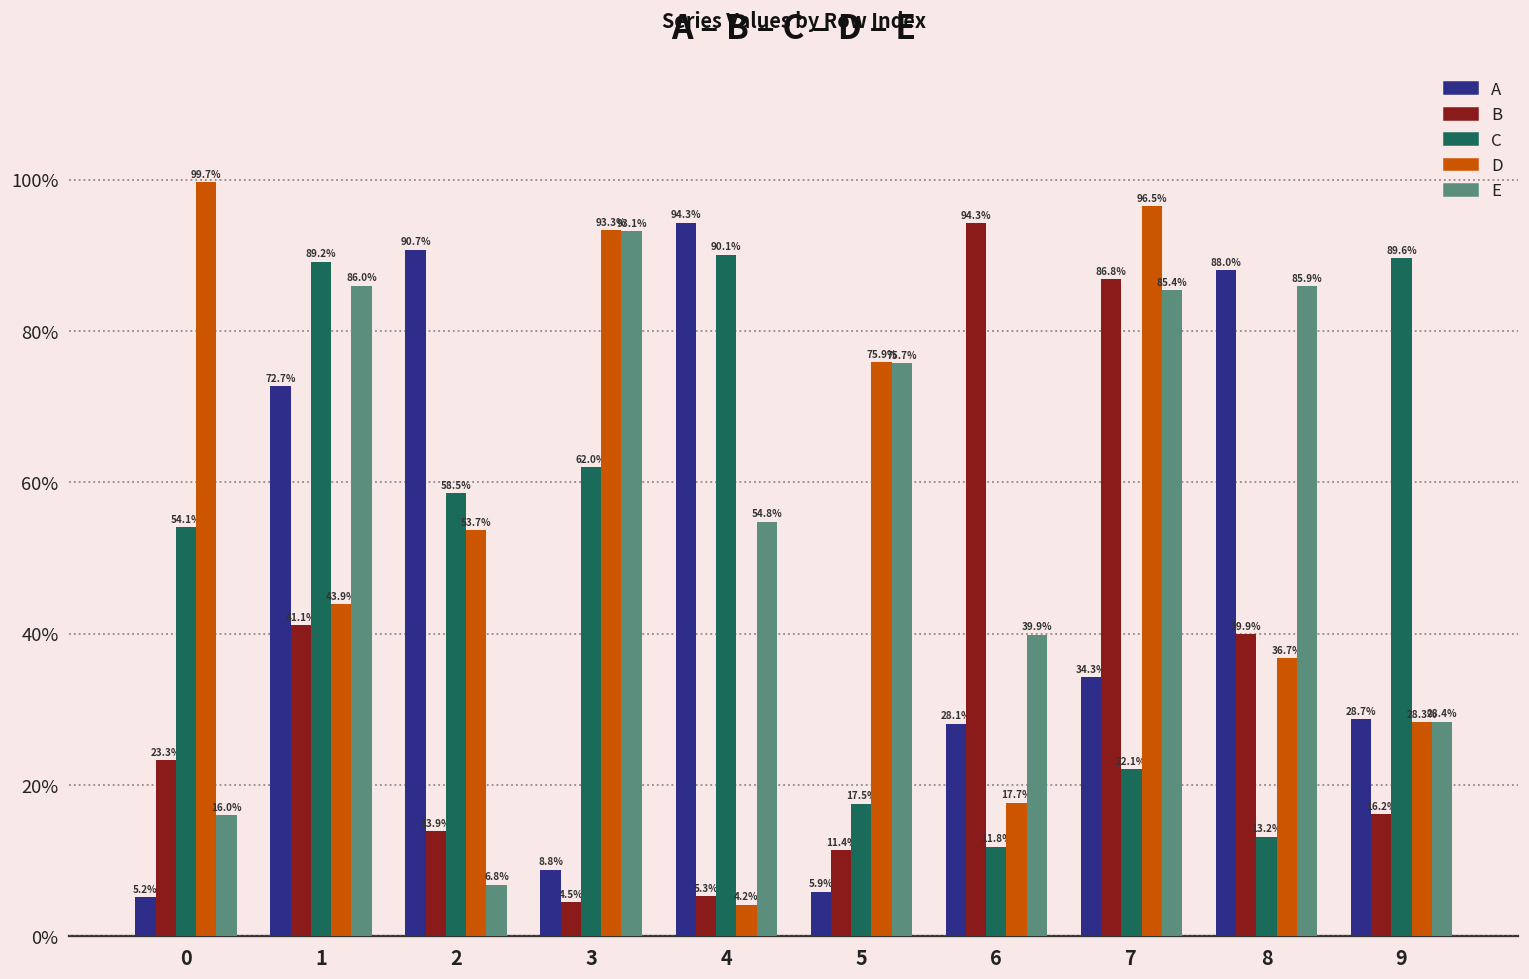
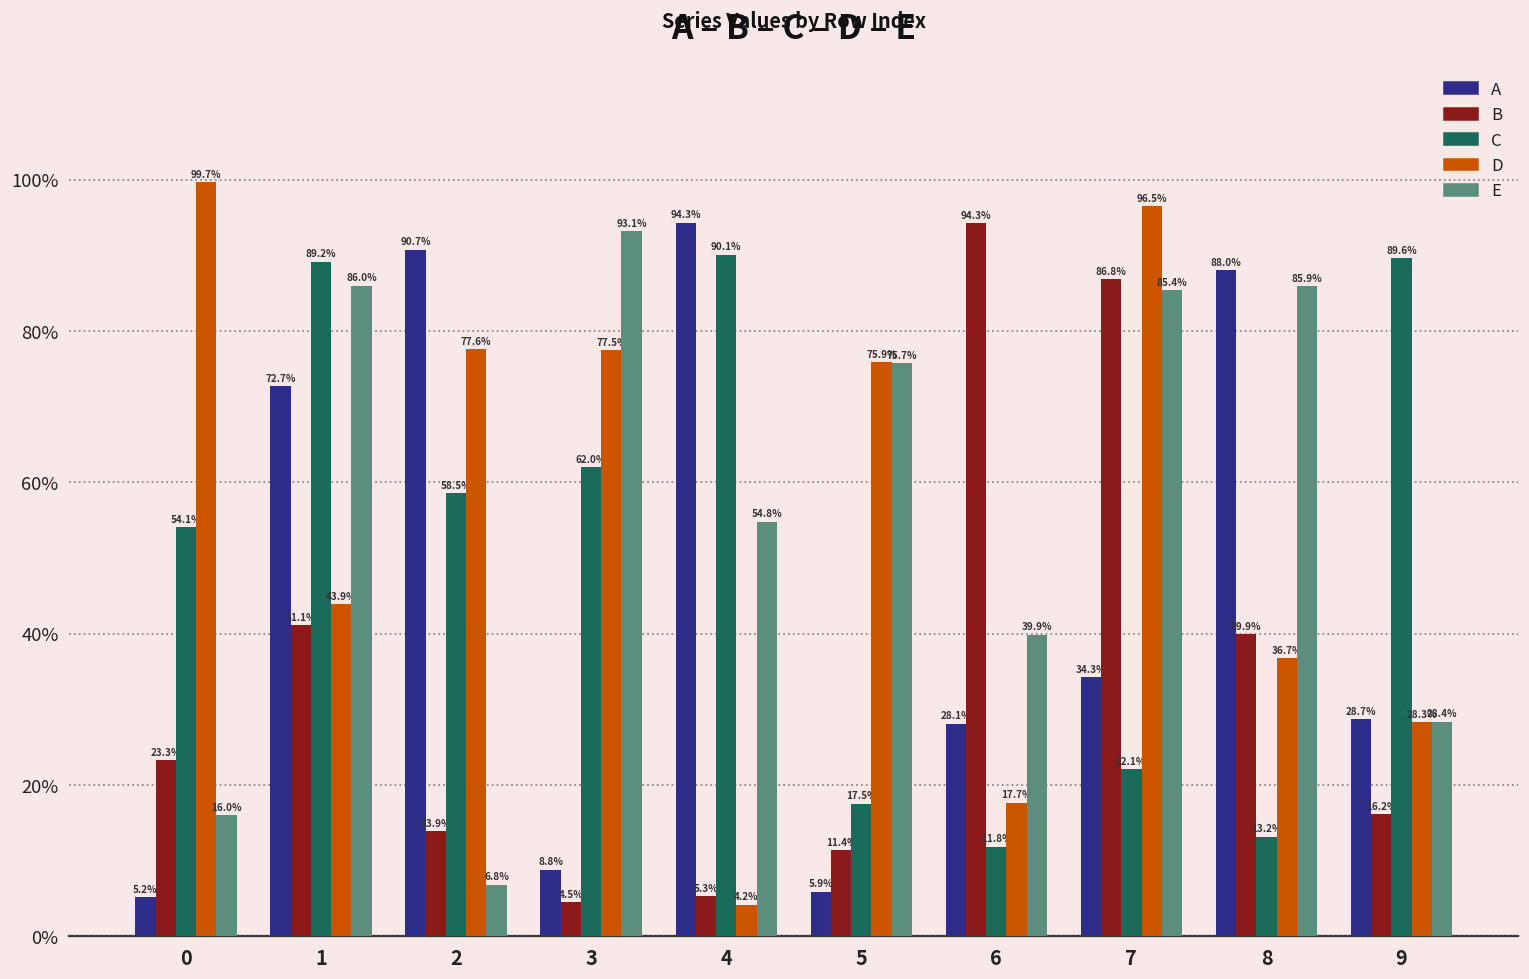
  {
    "A": {
      "0": "5.2%",
      "1": "72.7%",
      "2": "90.7%",
      "3": "8.8%",
      "4": "94.3%",
      "5": "5.9%",
      "6": "28.1%",
      "7": "34.3%",
      "8": "88.0%",
      "9": "28.7%"
    },
    "B": {
      "0": "23.3%",
      "1": "41.1%",
      "2": "13.9%",
      "3": "4.5%",
      "4": "5.3%",
      "5": "11.4%",
      "6": "94.3%",
      "7": "86.8%",
      "8": "39.9%",
      "9": "16.2%"
    },
    "C": {
      "0": "54.1%",
      "1": "89.2%",
      "2": "58.5%",
      "3": "62.0%",
      "4": "90.1%",
      "5": "17.5%",
      "6": "11.8%",
      "7": "22.1%",
      "8": "13.2%",
      "9": "89.6%"
    },
    "D": {
      "0": "99.7%",
      "1": "43.9%",
-     "2": "53.7%",
-     "3": "93.3%",
+     "2": "77.6%",
+     "3": "77.5%",
      "4": "4.2%",
      "6": "17.7%",
      "7": "96.5%",
      "8": "36.7%"
    },
    "E": {
      "0": "16.0%",
      "1": "86.0%",
      "2": "6.8%",
      "3": "93.1%",
      "4": "54.8%",
      "6": "39.9%",
      "7": "85.4%",
      "8": "85.9%"
    }
  }
